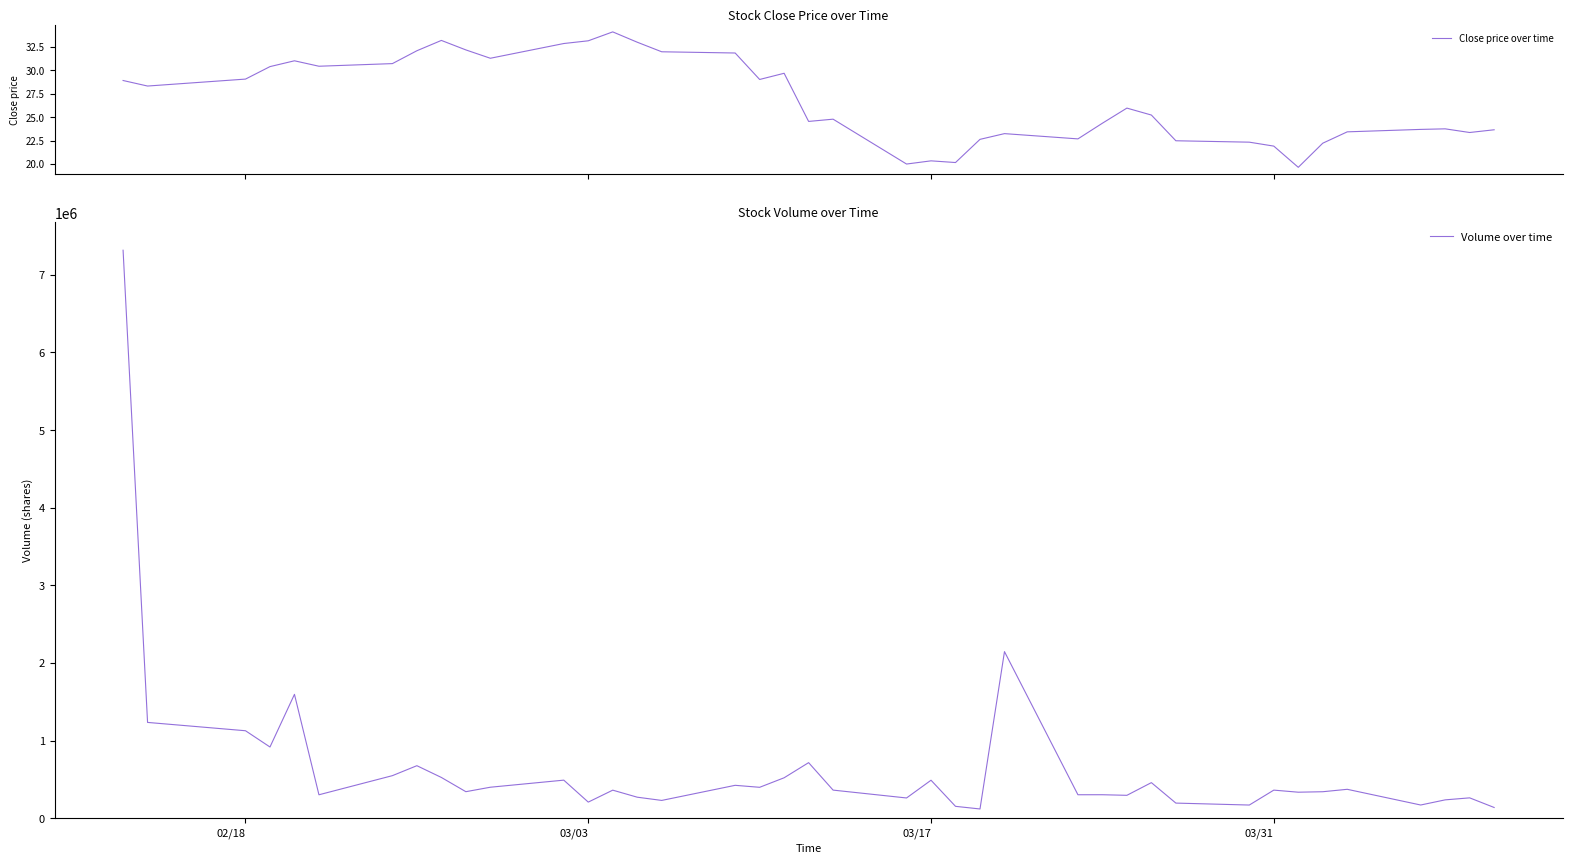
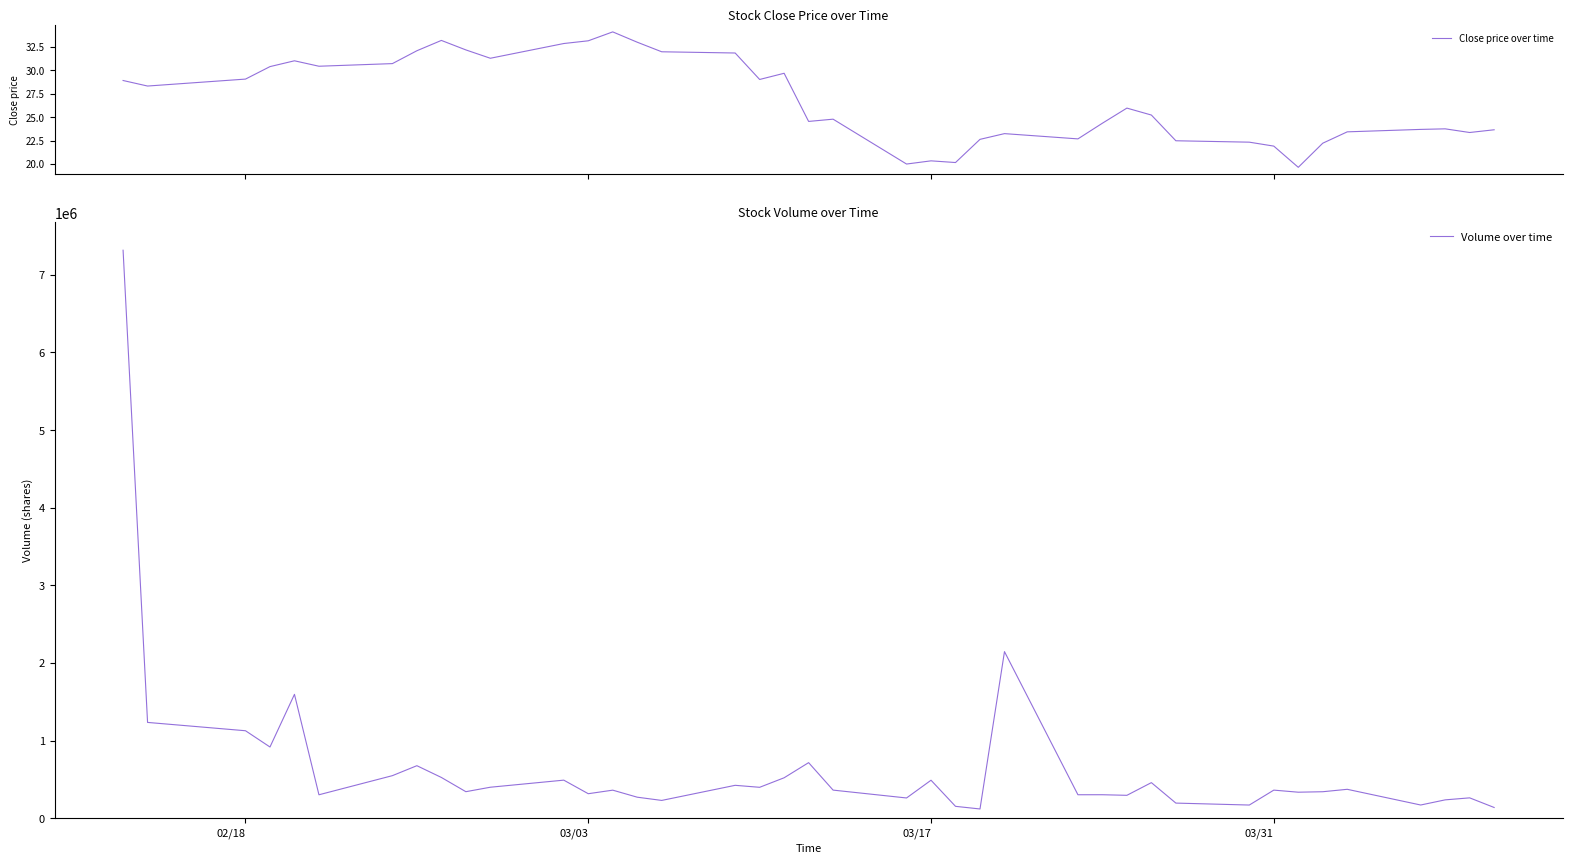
  {
    "Stock Volume over Time": {
      "02/18": 1100000,
-     "03/03": 200000,
+     "03/03": 300000,
      "03/17": 500000,
      "03/31": 400000
    }
  }
